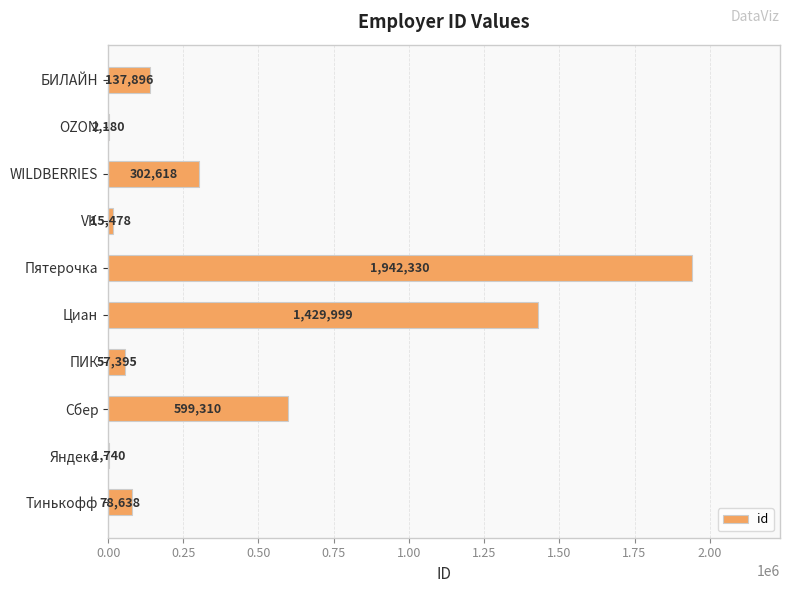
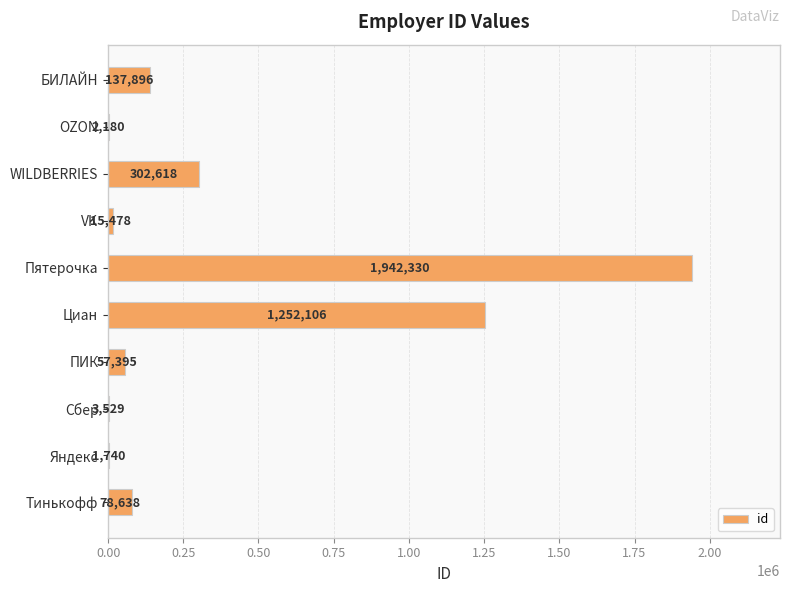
  {
    "БИЛАЙН": "137,896",
    "OZON": "2,180",
    "WILDBERRIES": "302,618",
    "VK": "15,478",
    "Пятерочка": "1,942,330",
-   "Циан": "1,429,999",
+   "Циан": "1,252,106",
    "ПИК": "57,395",
-   "Сбер": "599,310",
+   "Сбер": "3,529",
    "Яндекс": "1,740",
    "Тинькофф": "78,638"
  }
